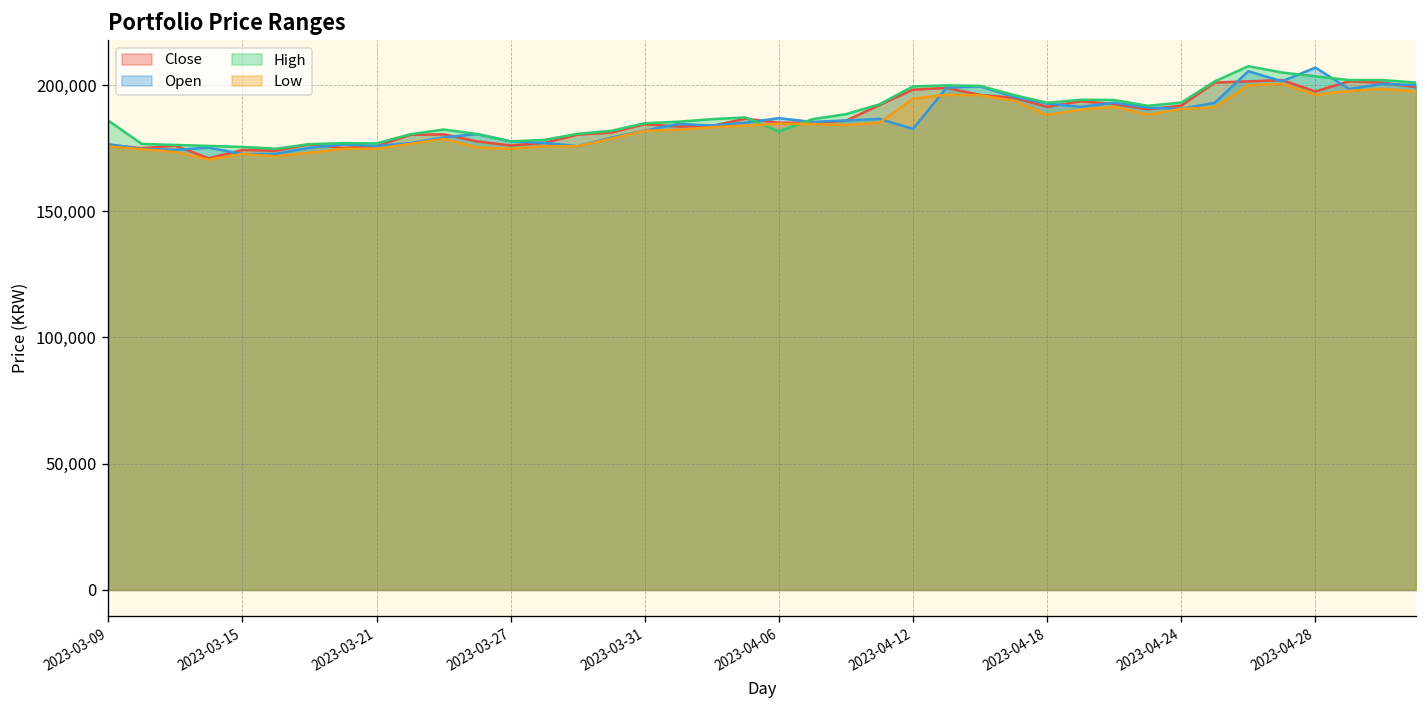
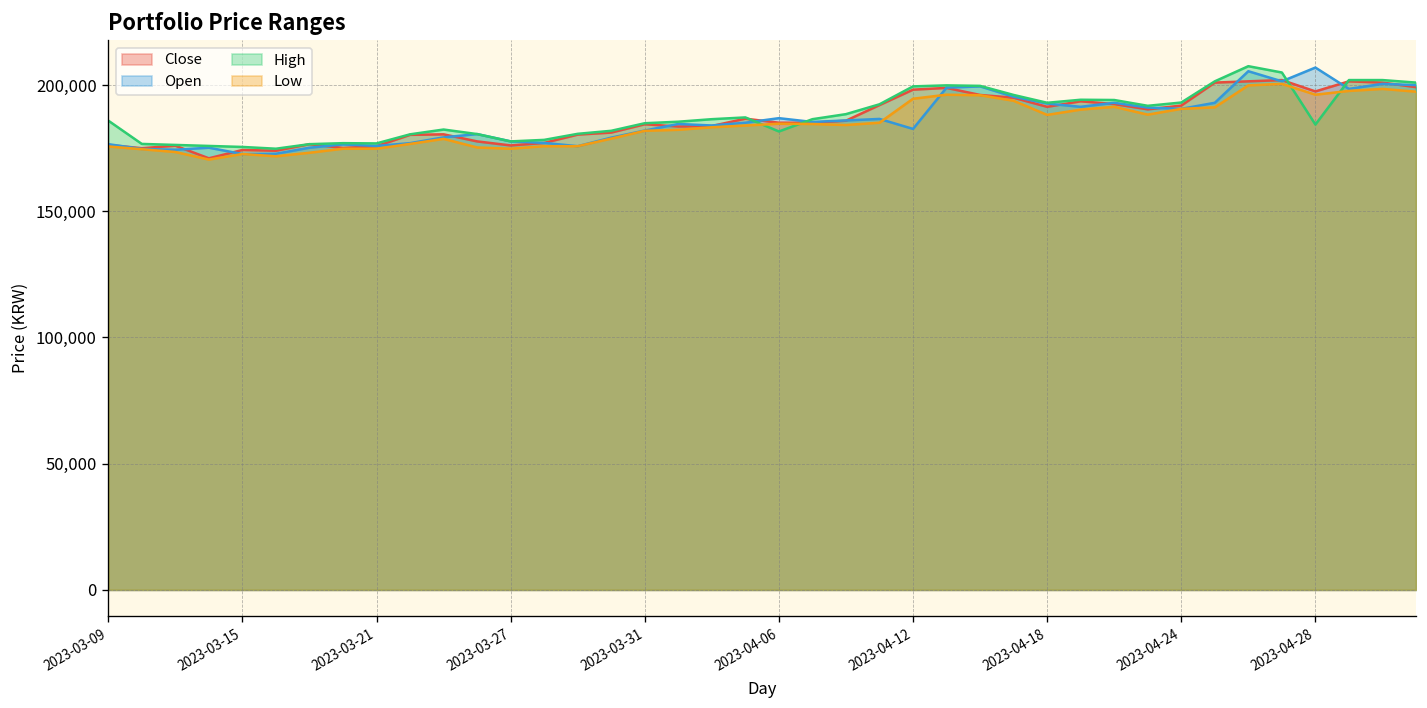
  {
    "Open": {
      "2023-04-06": "187,000",
      "2023-04-12": "183,000",
      "2023-04-28": "207,000"
    },
    "High": {
      "2023-03-09": "186,000",
      "2023-04-06": "182,000",
      "2023-04-12": "200,000",
      "2023-04-24": "193,000",
-     "2023-04-28": "204,000"
+     "2023-04-28": "184,000"
    }
  }
